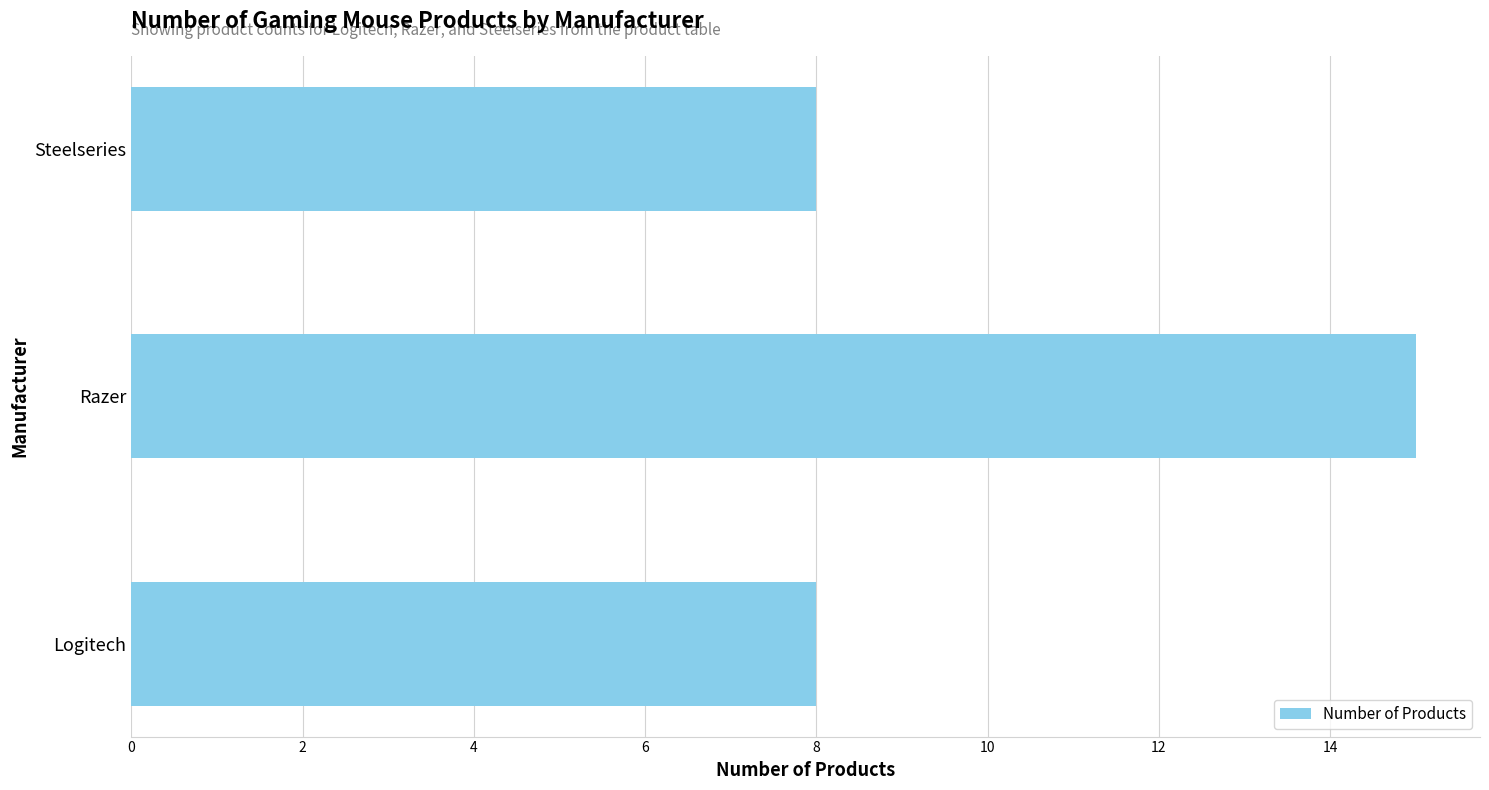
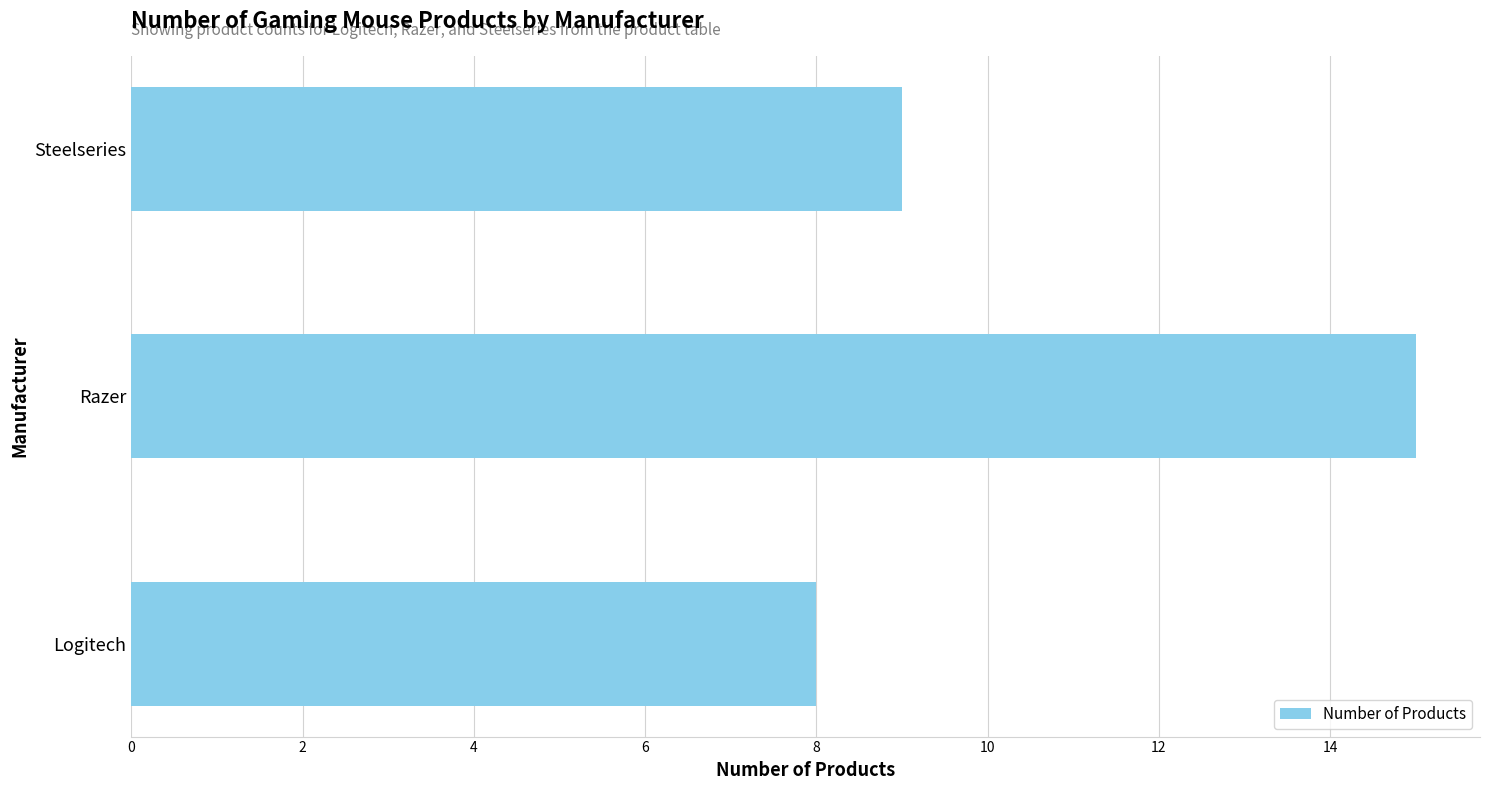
  {
-   "Steelseries": 8,
+   "Steelseries": 9,
    "Razer": 15,
    "Logitech": 8
  }
